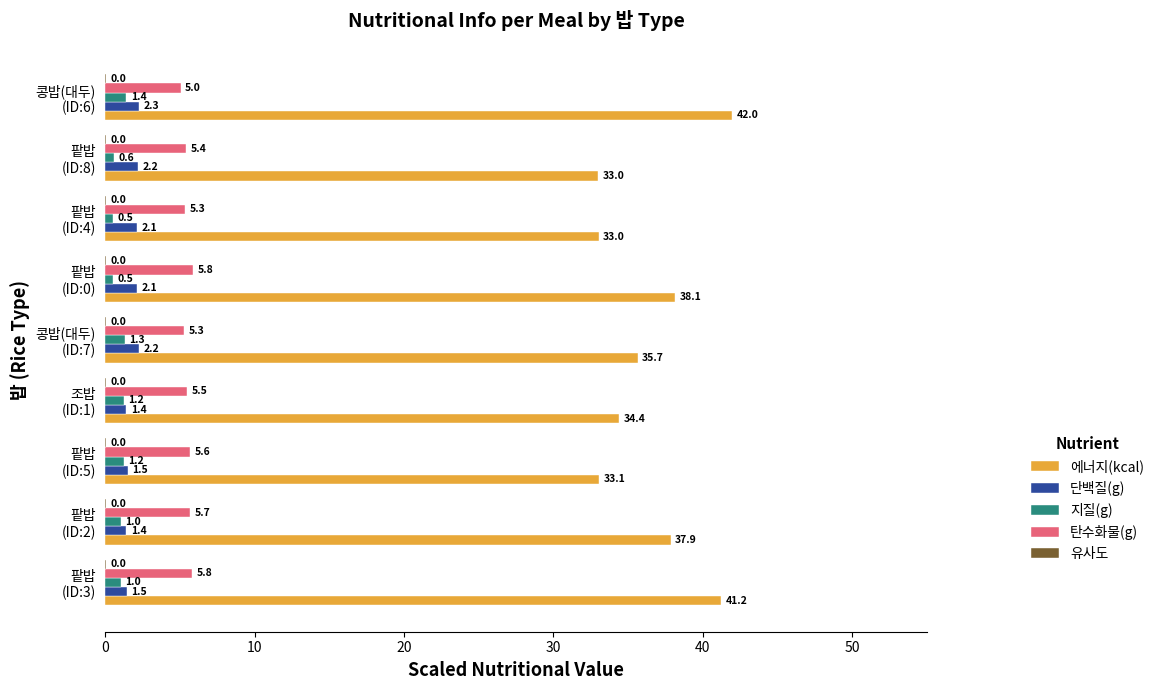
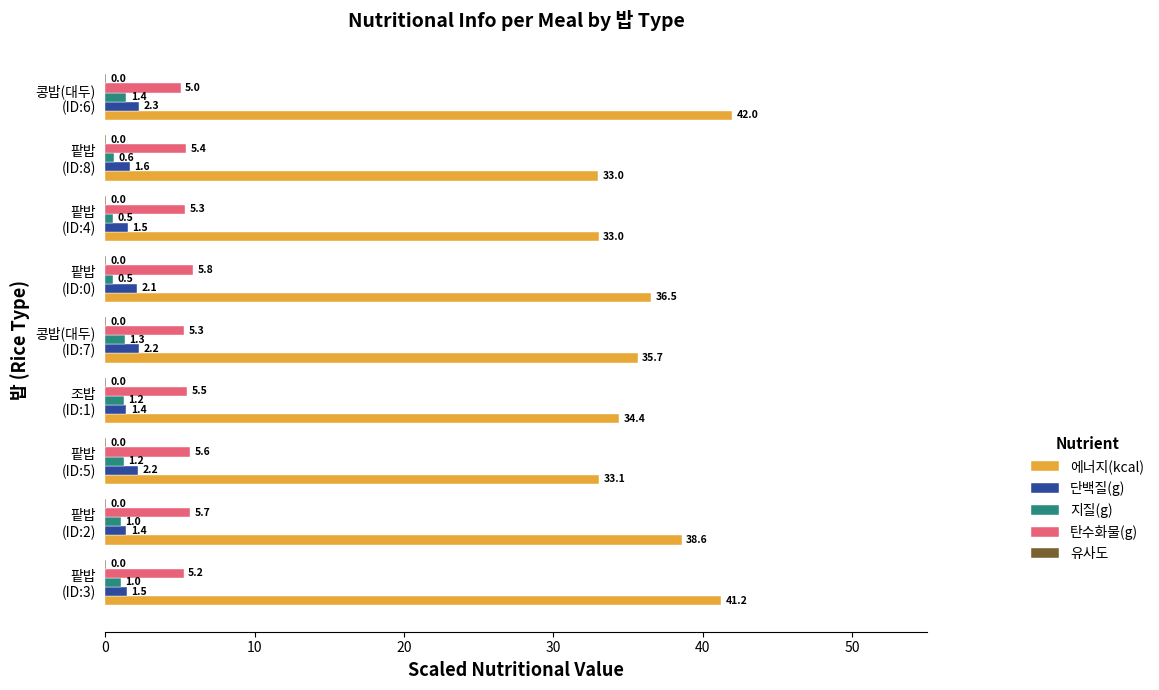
  {
    "에너지(kcal)": {
      "콩밥(대두) (ID:6)": 42.0,
      "팥밥 (ID:8)": 33.0,
      "팥밥 (ID:4)": 33.0,
-     "팥밥 (ID:0)": 38.1,
+     "팥밥 (ID:0)": 36.5,
      "콩밥(대두) (ID:7)": 35.7,
      "조밥 (ID:1)": 34.4,
      "팥밥 (ID:5)": 33.1,
-     "팥밥 (ID:2)": 37.9,
+     "팥밥 (ID:2)": 38.6,
      "팥밥 (ID:3)": 41.2
    },
    "단백질(g)": {
      "콩밥(대두) (ID:6)": 2.3,
-     "팥밥 (ID:8)": 2.2,
-     "팥밥 (ID:4)": 2.1,
+     "팥밥 (ID:8)": 1.6,
+     "팥밥 (ID:4)": 1.5,
      "팥밥 (ID:0)": 2.1,
      "콩밥(대두) (ID:7)": 2.2,
      "조밥 (ID:1)": 1.4,
-     "팥밥 (ID:5)": 1.5,
+     "팥밥 (ID:5)": 2.2,
      "팥밥 (ID:2)": 1.4,
      "팥밥 (ID:3)": 1.5
    },
    "지질(g)": {
      "콩밥(대두) (ID:6)": 1.4,
      "팥밥 (ID:8)": 0.6,
      "팥밥 (ID:4)": 0.5,
      "팥밥 (ID:0)": 0.5,
      "콩밥(대두) (ID:7)": 1.3,
      "조밥 (ID:1)": 1.2,
      "팥밥 (ID:5)": 1.2,
      "팥밥 (ID:2)": 1.0,
      "팥밥 (ID:3)": 1.0
    },
    "탄수화물(g)": {
      "콩밥(대두) (ID:6)": 5.0,
      "팥밥 (ID:8)": 5.4,
      "팥밥 (ID:4)": 5.3,
      "팥밥 (ID:0)": 5.8,
      "콩밥(대두) (ID:7)": 5.3,
      "조밥 (ID:1)": 5.5,
      "팥밥 (ID:5)": 5.6,
      "팥밥 (ID:2)": 5.7,
-     "팥밥 (ID:3)": 5.8
+     "팥밥 (ID:3)": 5.2
    },
    "유사도": {
      "콩밥(대두) (ID:6)": 0.0,
      "팥밥 (ID:8)": 0.0,
      "팥밥 (ID:4)": 0.0,
      "팥밥 (ID:0)": 0.0,
      "콩밥(대두) (ID:7)": 0.0,
      "조밥 (ID:1)": 0.0,
      "팥밥 (ID:5)": 0.0,
      "팥밥 (ID:2)": 0.0,
      "팥밥 (ID:3)": 0.0
    }
  }
